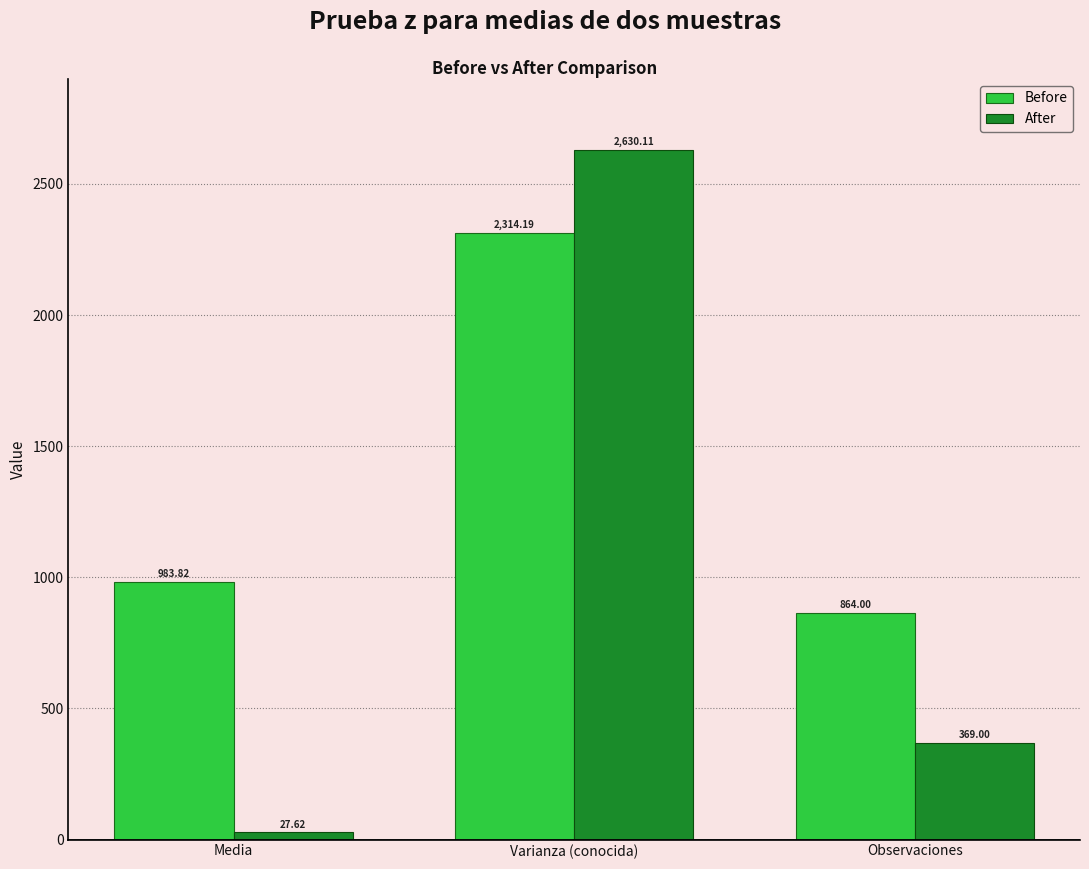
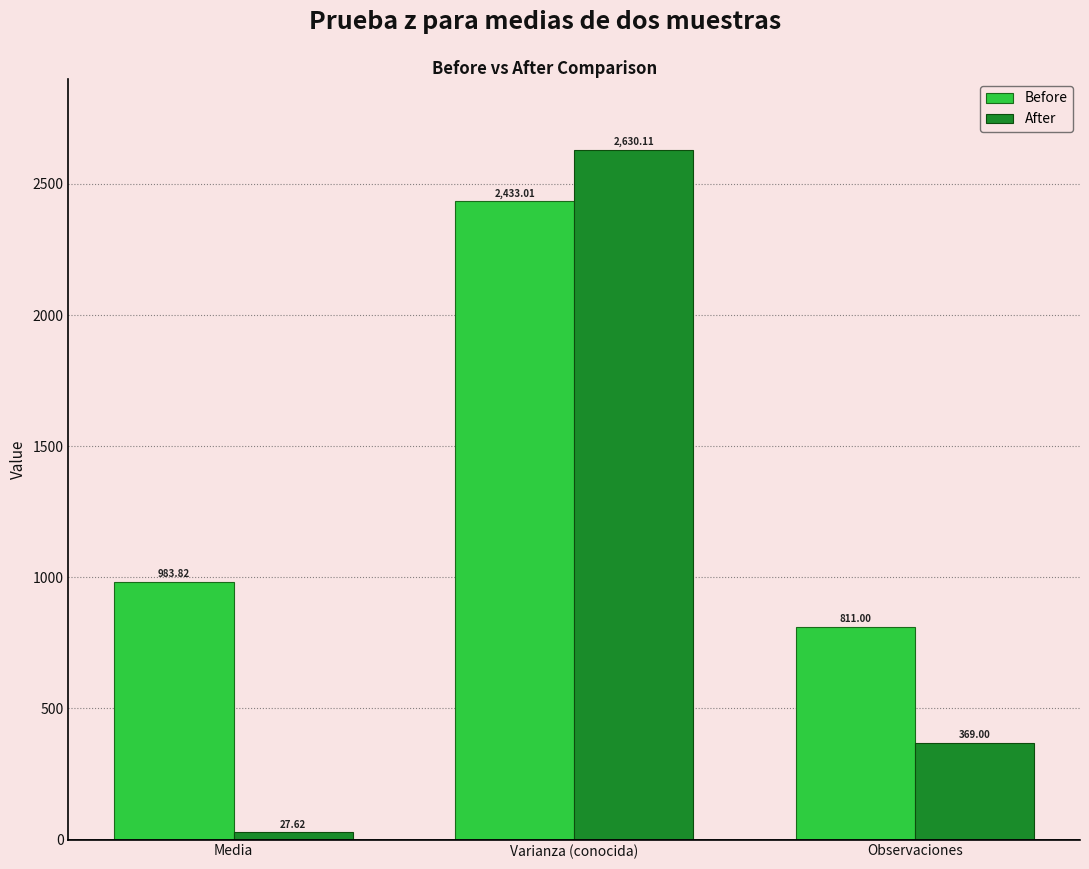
  {
    "Before": {
      "Media": "983.82",
-     "Varianza (conocida)": "2,314.19",
-     "Observaciones": "864.00"
+     "Varianza (conocida)": "2,433.01",
+     "Observaciones": "811.00"
    },
    "After": {
      "Media": "27.62",
      "Varianza (conocida)": "2,630.11",
      "Observaciones": "369.00"
    }
  }
